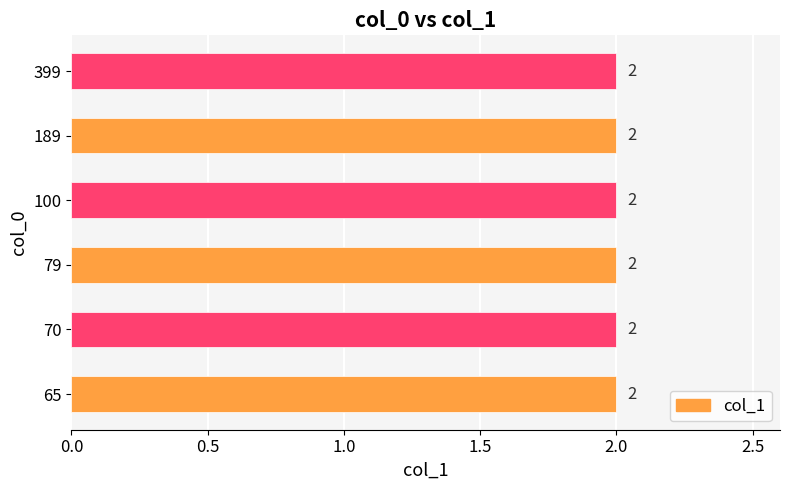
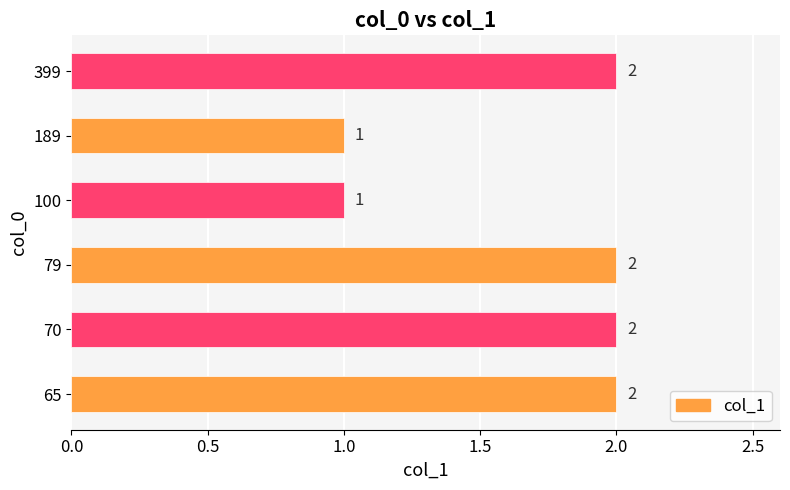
  {
    "399": 2,
-   "189": 2,
-   "100": 2,
+   "189": 1,
+   "100": 1,
    "79": 2,
    "70": 2,
    "65": 2
  }
